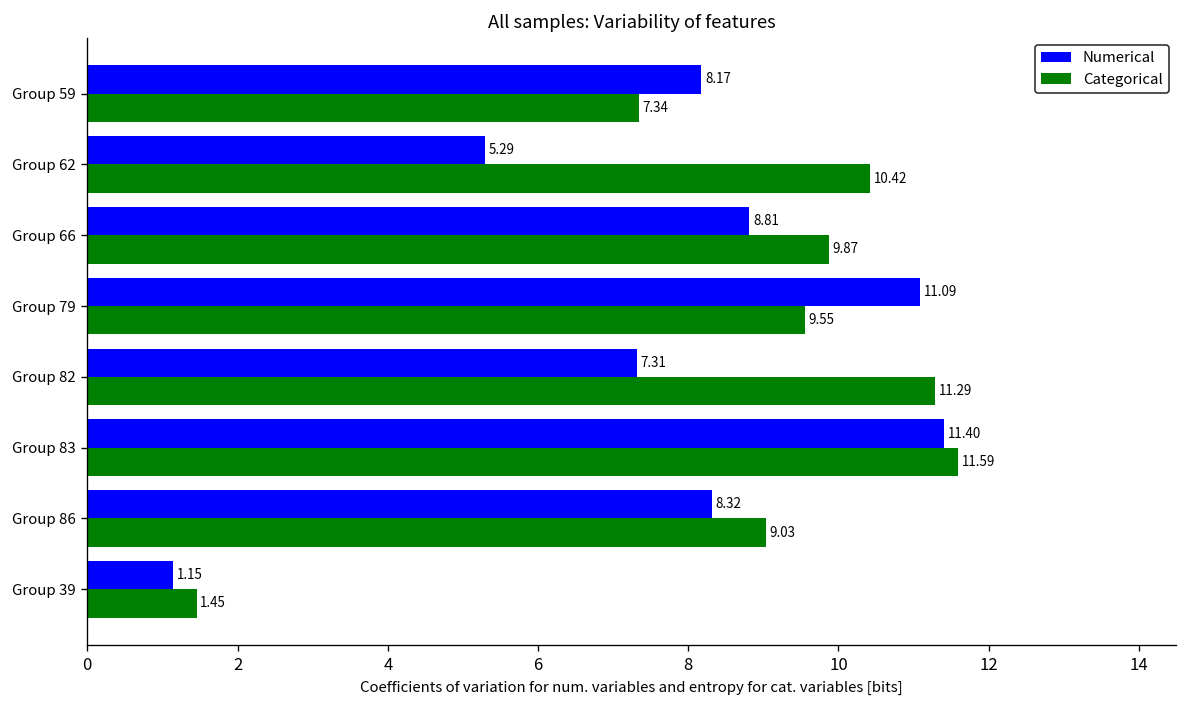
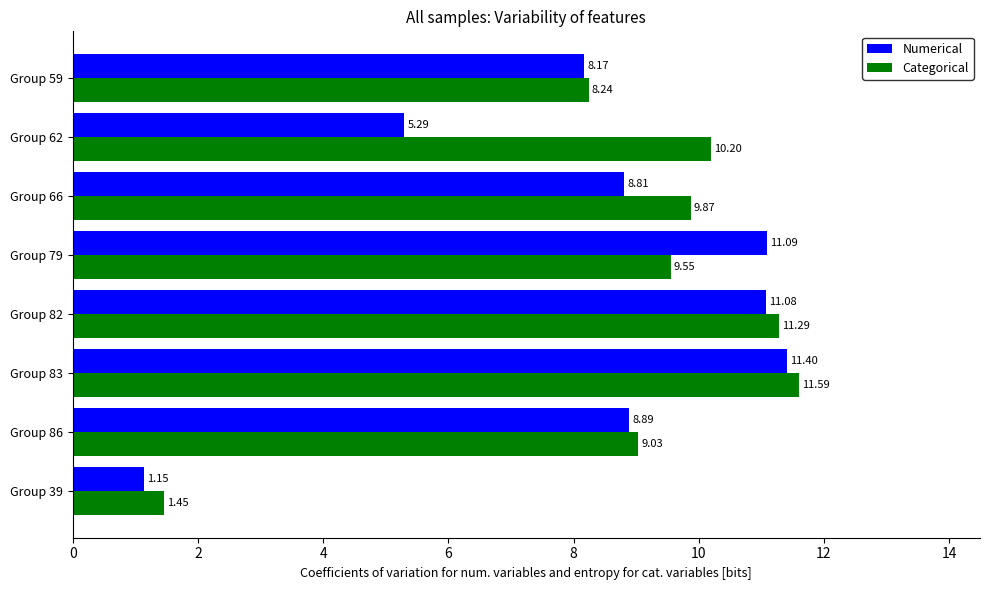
  {
    "Numerical": {
      "Group 59": 8.17,
      "Group 62": 5.29,
      "Group 66": 8.81,
      "Group 79": 11.09,
-     "Group 82": 7.31,
+     "Group 82": 11.08,
      "Group 83": 11.40,
-     "Group 86": 8.32,
+     "Group 86": 8.89,
      "Group 39": 1.15
    },
    "Categorical": {
-     "Group 59": 7.34,
-     "Group 62": 10.42,
+     "Group 59": 8.24,
+     "Group 62": 10.20,
      "Group 66": 9.87,
      "Group 79": 9.55,
      "Group 82": 11.29,
      "Group 83": 11.59,
      "Group 86": 9.03,
      "Group 39": 1.45
    }
  }
